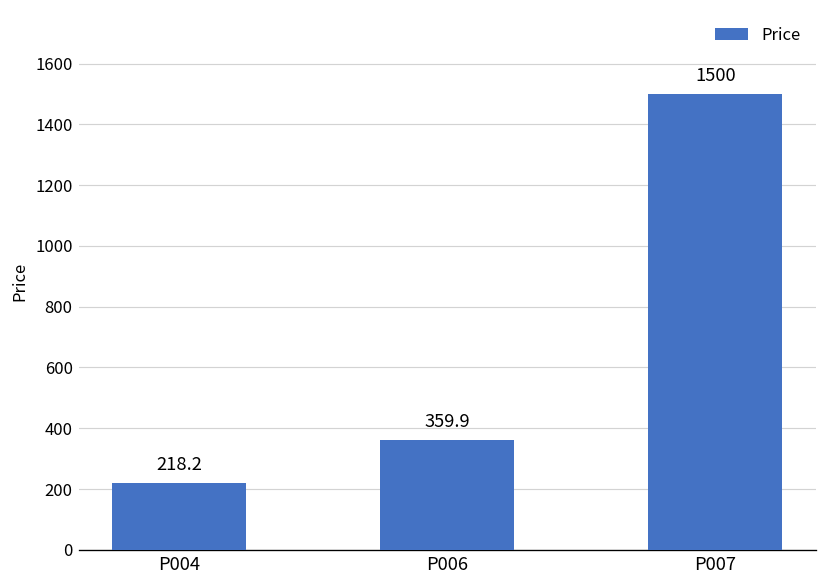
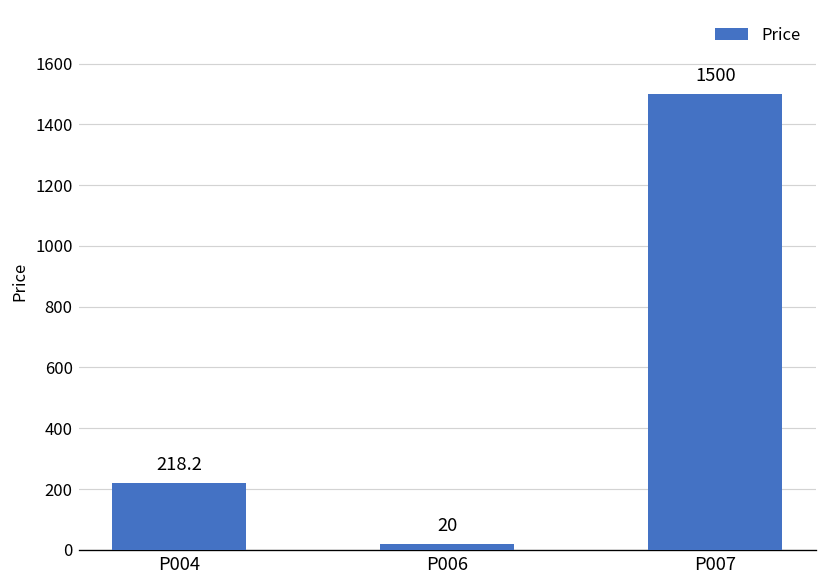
  {
    "P004": 218.2,
-   "P006": 359.9,
+   "P006": 20,
    "P007": 1500
  }
